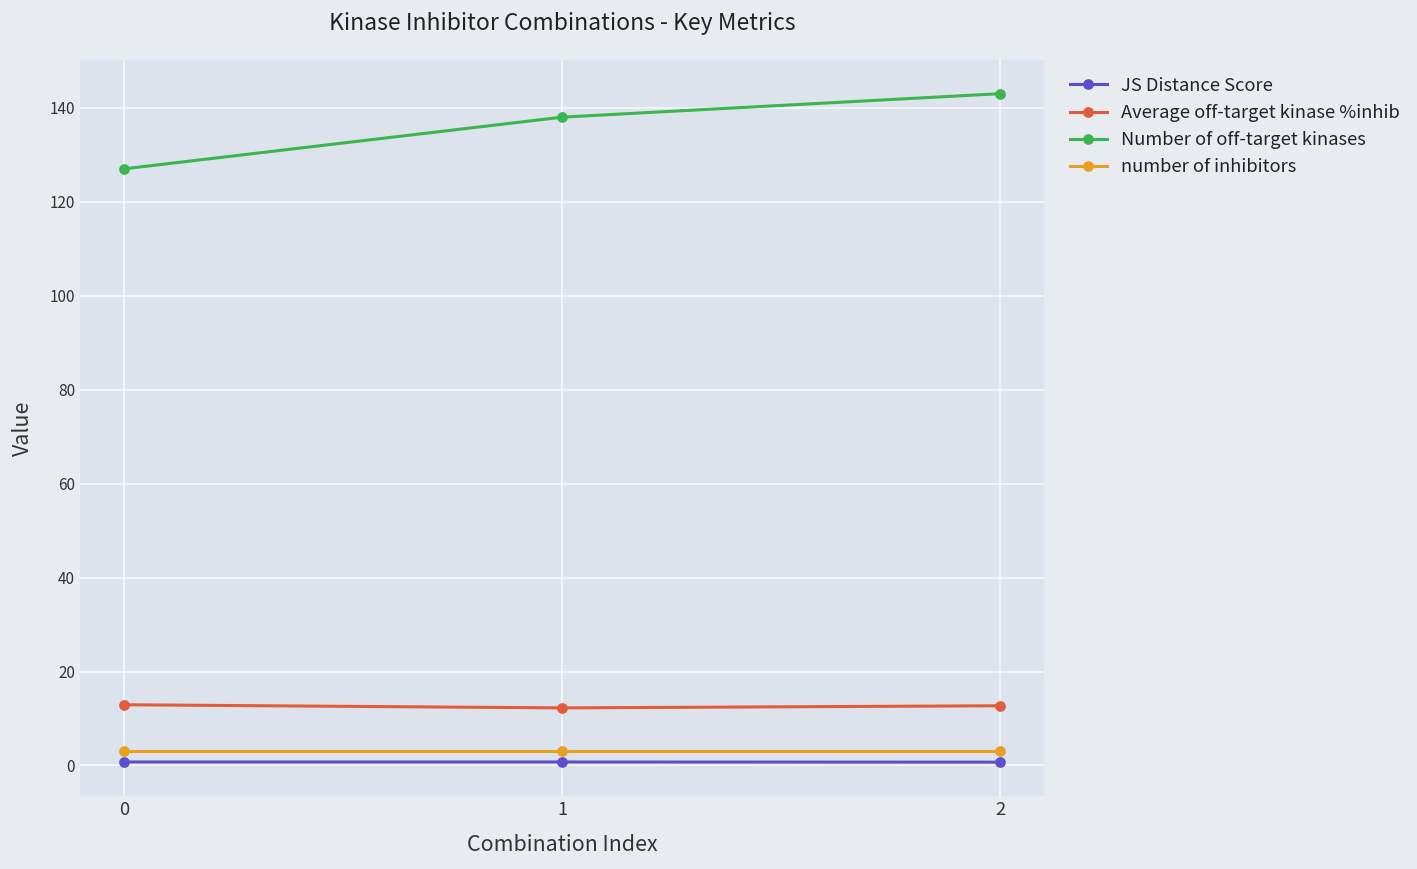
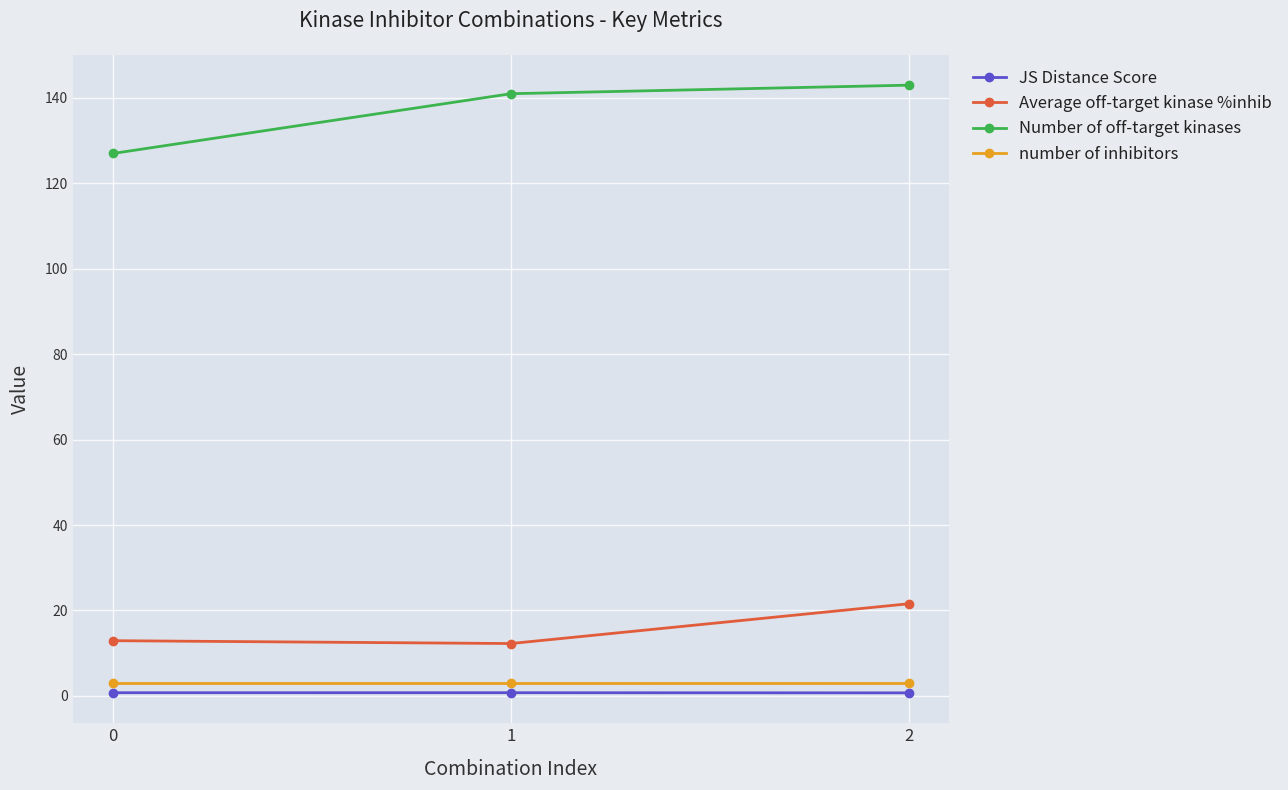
  {
    "JS Distance Score": {
      "0": 1,
      "1": 1,
      "2": 1
    },
    "Average off-target kinase %inhib": {
      "0": 13,
      "1": 12,
-     "2": 13
+     "2": 22
    },
    "Number of off-target kinases": {
      "0": 127,
-     "1": 138,
+     "1": 141,
      "2": 143
    },
    "number of inhibitors": {
      "0": 3,
      "1": 3,
      "2": 3
    }
  }
